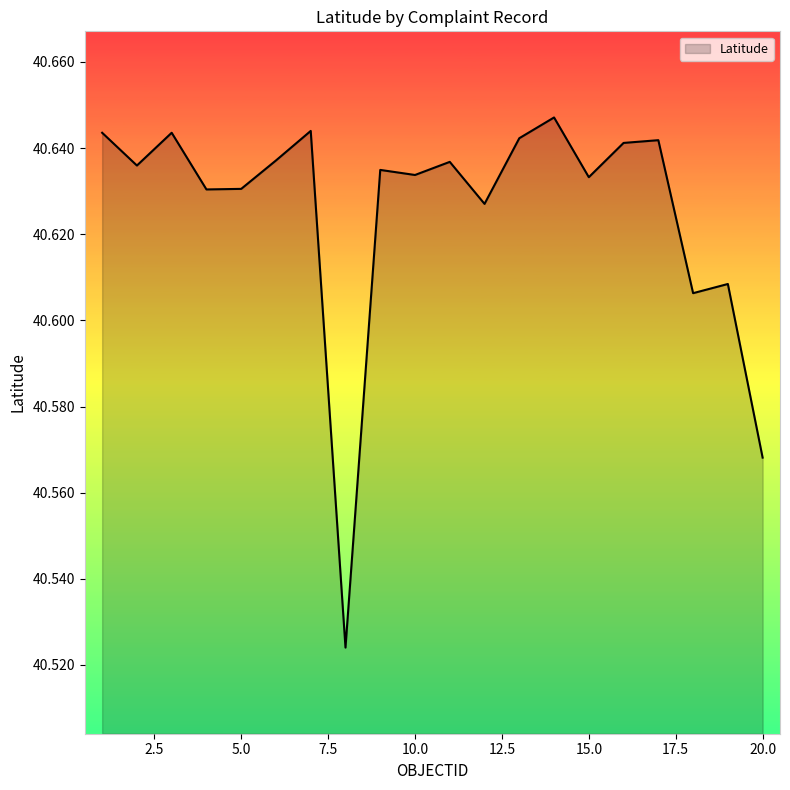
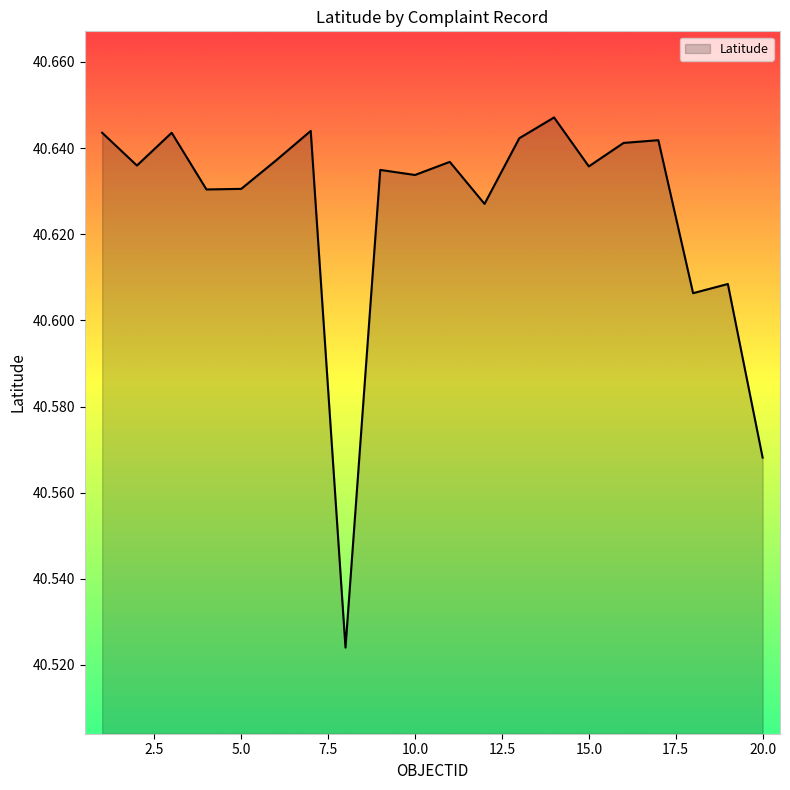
  {
    "5.0": 40.631,
    "10.0": 40.634,
-   "15.0": 40.633,
+   "15.0": 40.636,
    "20.0": 40.568
  }
